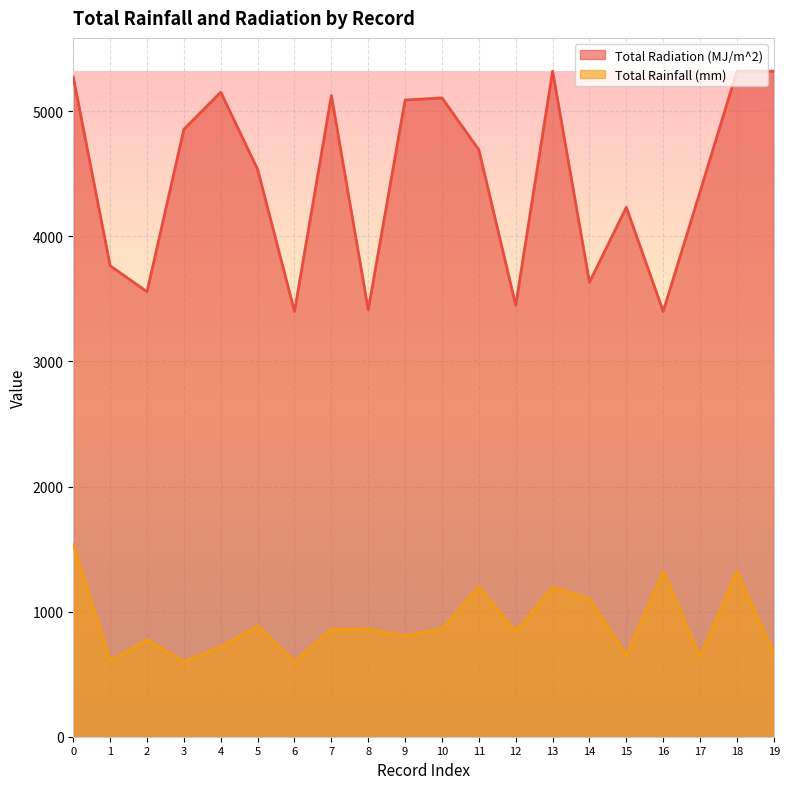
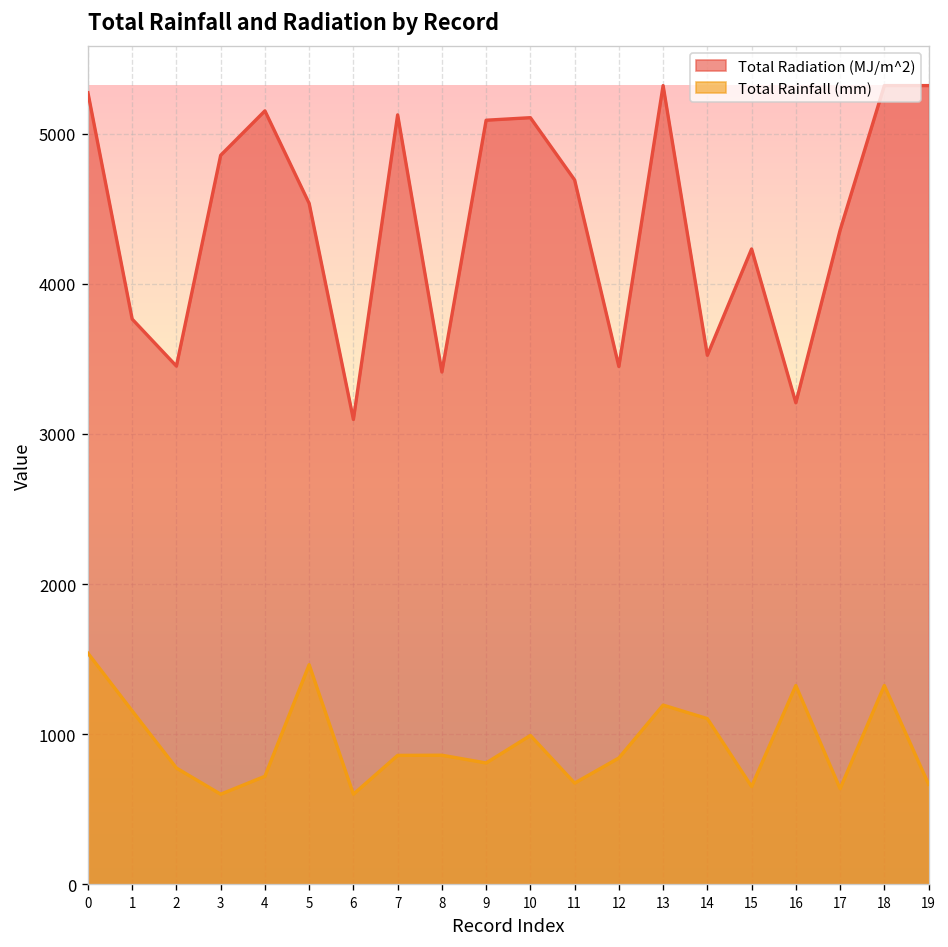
  {
    "Total Radiation (MJ/m^2)": {
      "0": 5270,
      "1": 3770,
-     "2": 3560,
+     "2": 3450,
      "3": 4860,
      "4": 5150,
      "5": 4540,
-     "6": 3400,
+     "6": 3100,
      "7": 5130,
      "8": 3410,
      "9": 5090,
      "10": 5110,
      "11": 4690,
      "12": 3450,
      "13": 5320,
-     "14": 3630,
+     "14": 3520,
      "15": 4230,
-     "16": 3400,
+     "16": 3210,
      "17": 4360,
      "19": 5320
    },
    "Total Rainfall (mm)": {
      "0": 1540,
-     "1": 610,
+     "1": 1160,
      "2": 770,
      "3": 600,
      "4": 720,
-     "5": 880,
+     "5": 1460,
      "6": 600,
      "7": 860,
      "8": 860,
      "9": 810,
-     "10": 860,
-     "11": 1200,
+     "10": 990,
+     "11": 670,
      "12": 840,
      "13": 1190,
      "14": 1100,
      "15": 650,
      "16": 1320,
      "17": 640,
      "18": 1320,
      "19": 670
    }
  }
